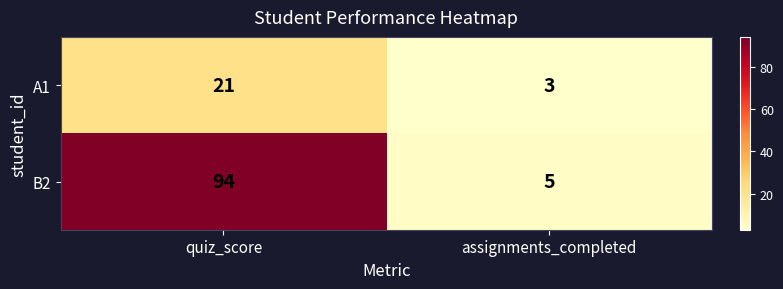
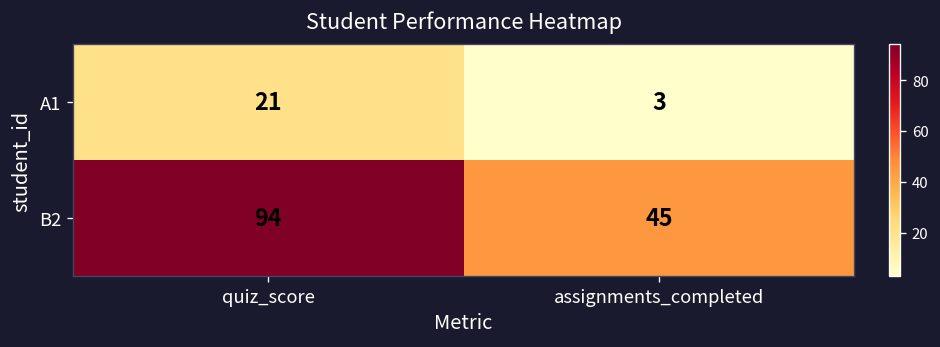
  {
    "A1": {
      "quiz_score": 21,
      "assignments_completed": 3
    },
    "B2": {
      "quiz_score": 94,
-     "assignments_completed": 5
+     "assignments_completed": 45
    }
  }
